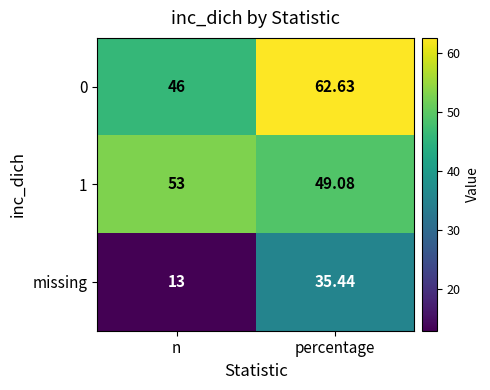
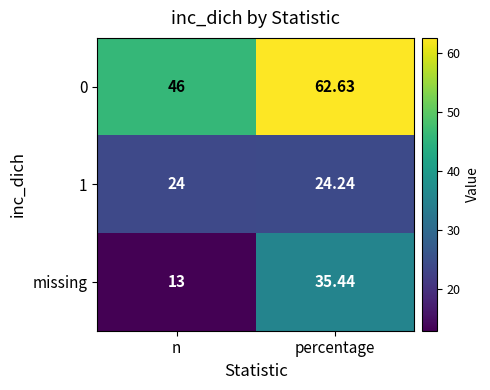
  {
    "0": {
      "n": 46,
      "percentage": 62.63
    },
    "1": {
-     "n": 53,
-     "percentage": 49.08
+     "n": 24,
+     "percentage": 24.24
    },
    "missing": {
      "n": 13,
      "percentage": 35.44
    }
  }
